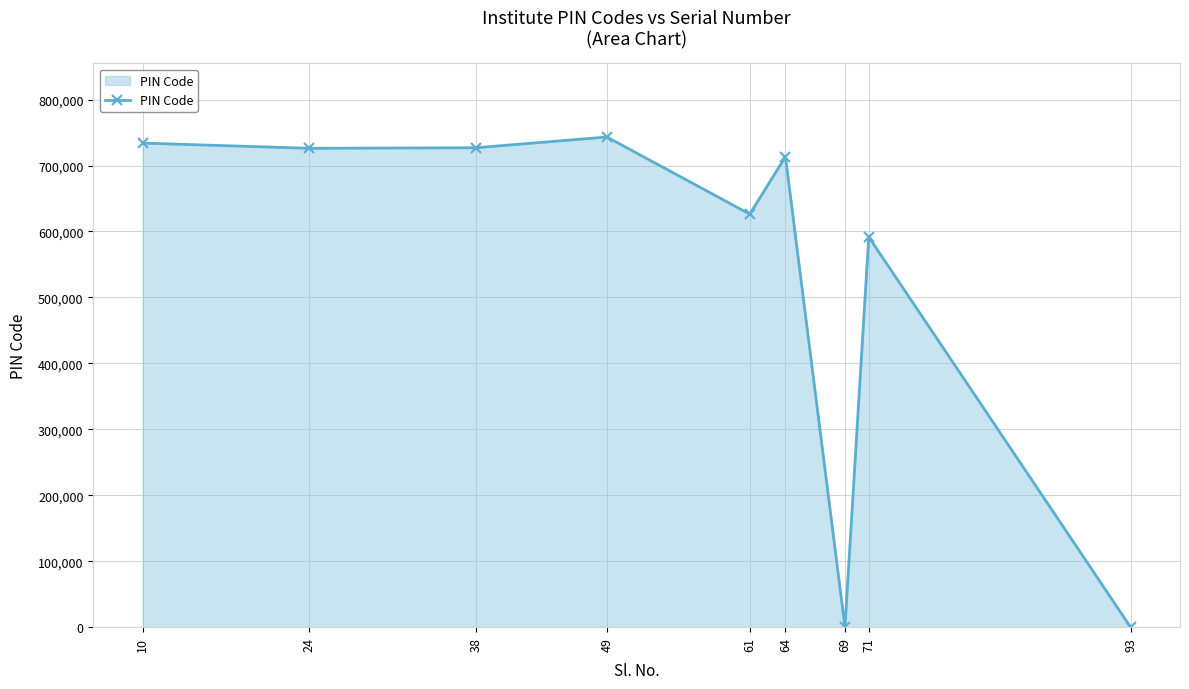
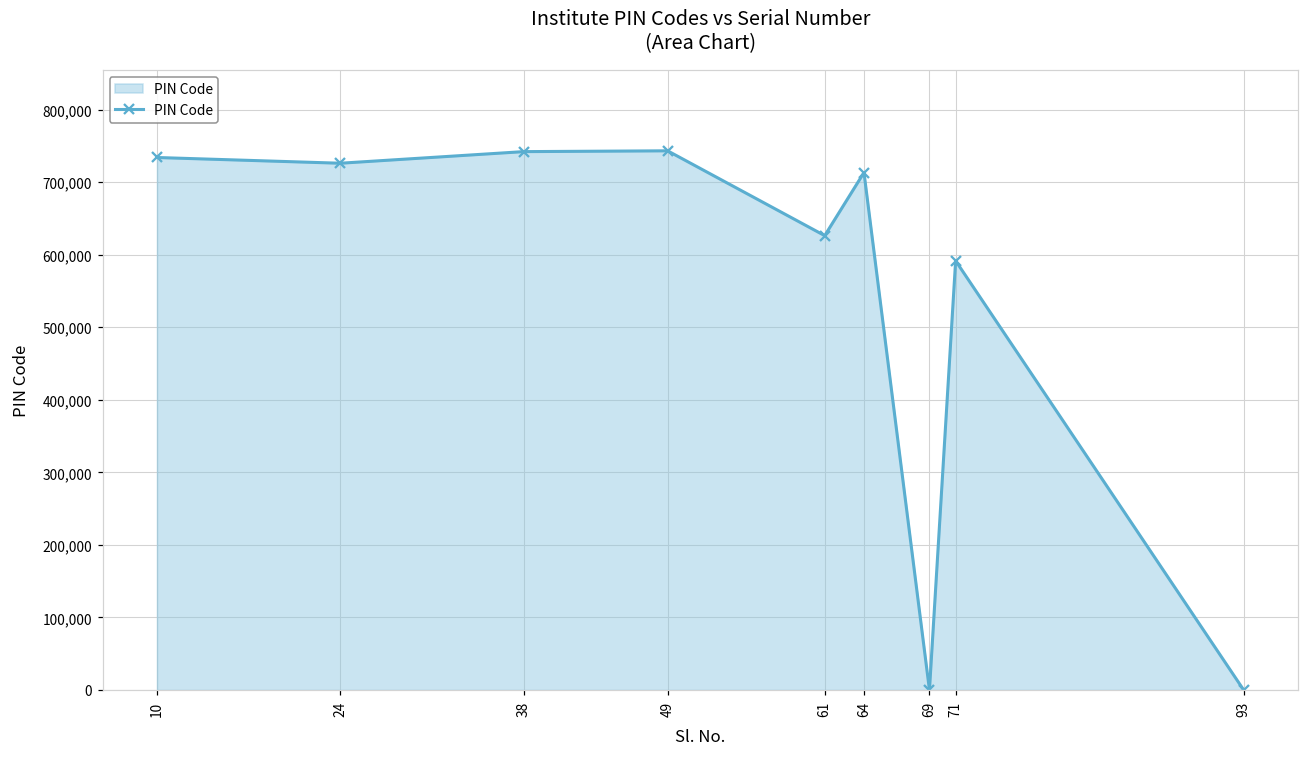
  {
    "10": "730,000",
    "24": "730,000",
-   "38": "730,000",
+   "38": "740,000",
    "49": "740,000",
    "61": "630,000",
    "64": "710,000",
    "69": "0",
    "71": "590,000",
    "93": "0"
  }
